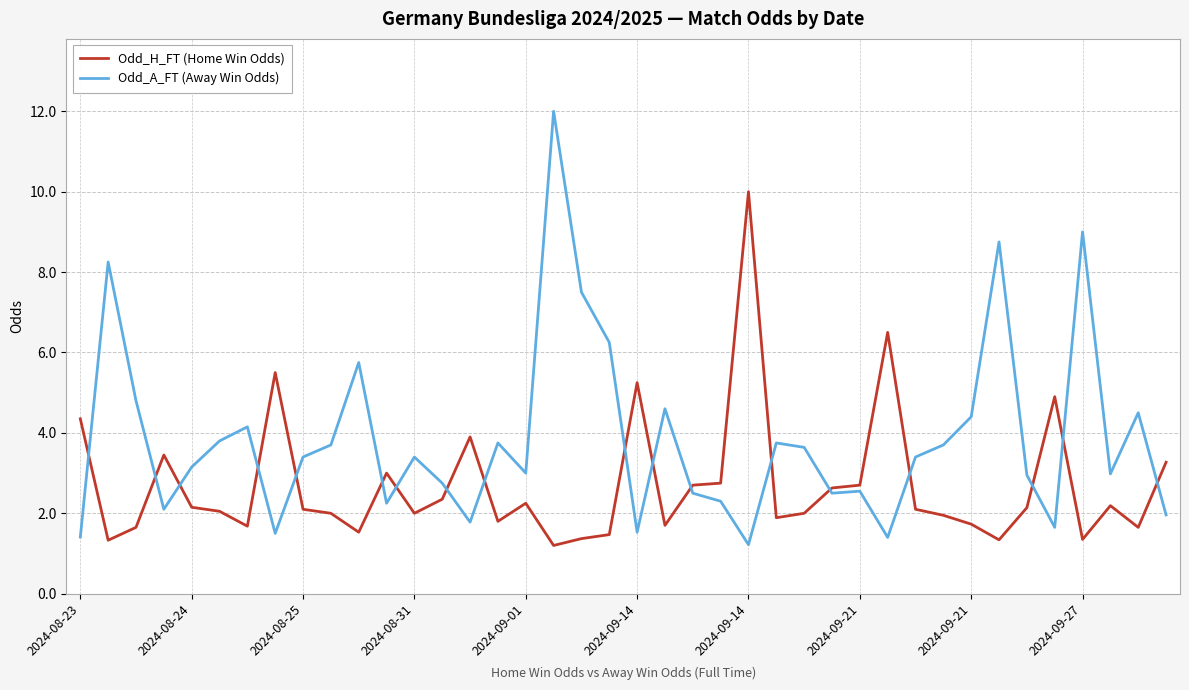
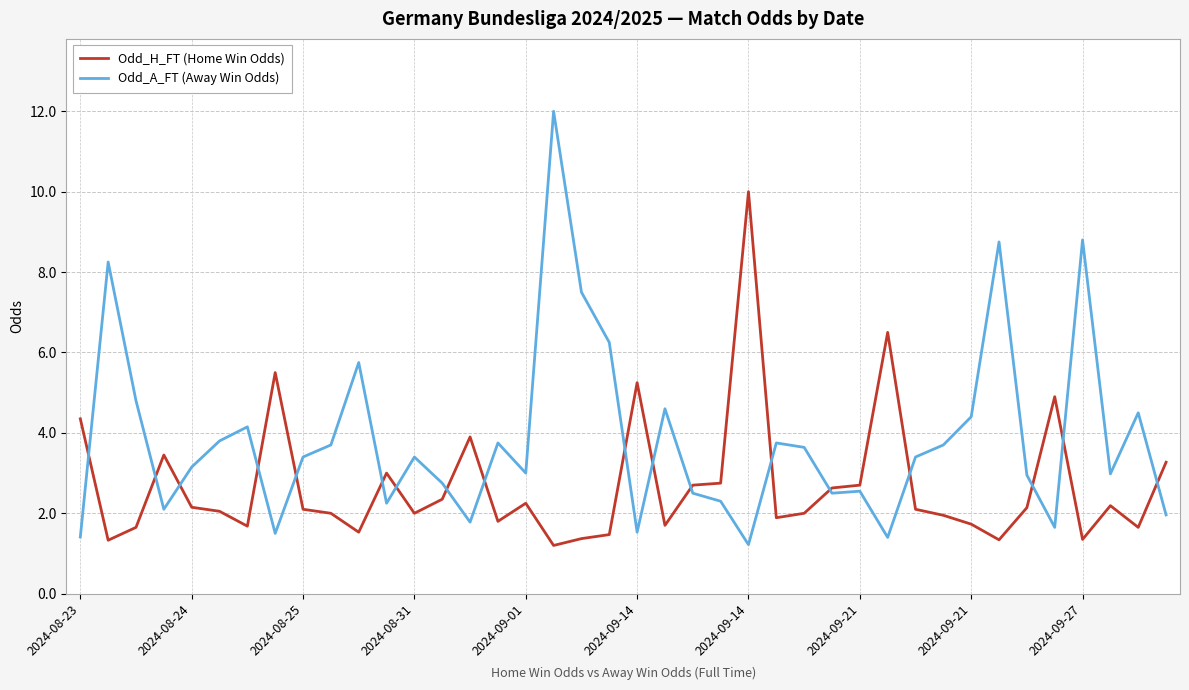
  {
    "Odd_H_FT (Home Win Odds)": {
      "2024-08-23": 4.4,
      "2024-09-27": 1.4
    },
    "Odd_A_FT (Away Win Odds)": {
      "2024-08-23": 1.4,
-     "2024-09-27": 9.0
+     "2024-09-27": 8.8
    }
  }
